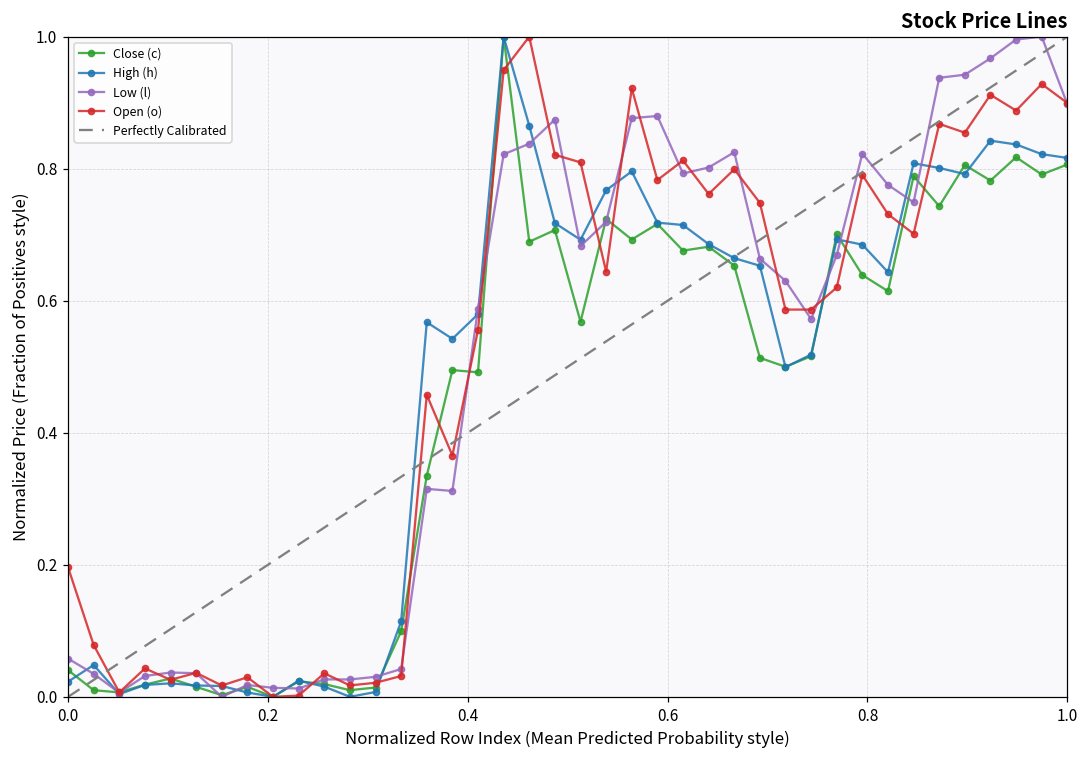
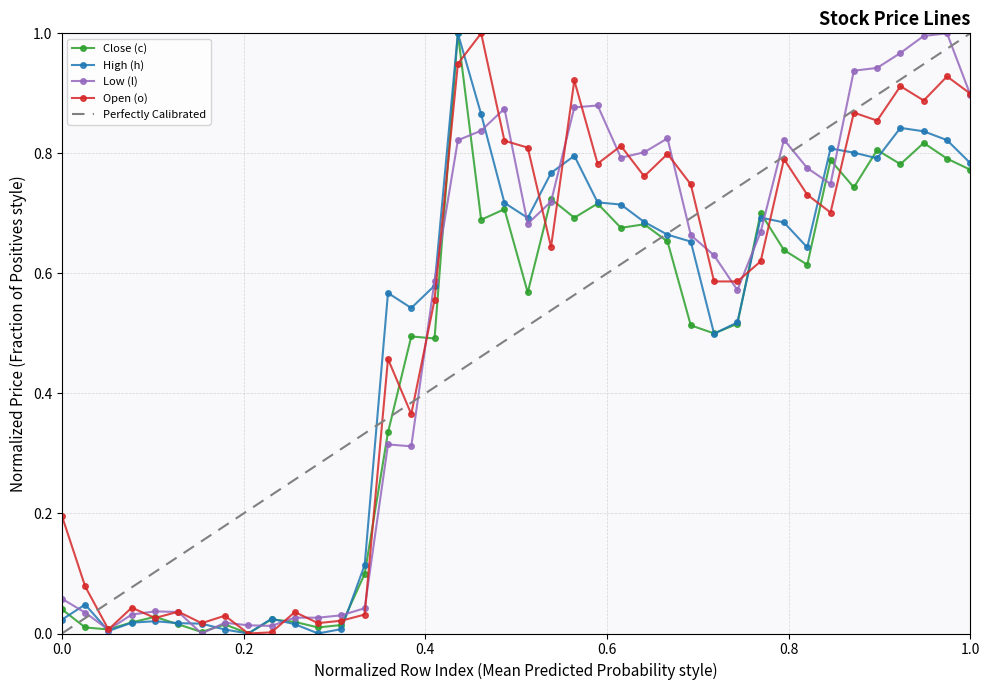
  {
    "Close (c)": {
      "0.0": 0.04,
-     "1.0": 0.81
+     "1.0": 0.77
    },
    "High (h)": {
      "0.0": 0.02,
-     "1.0": 0.82
+     "1.0": 0.78
    },
    "Low (l)": {
      "0.0": 0.06
    },
    "Open (o)": {
      "0.0": 0.20
    },
    "Perfectly Calibrated": {
      "0.0": 0.00,
      "1.0": 1.00
    }
  }
